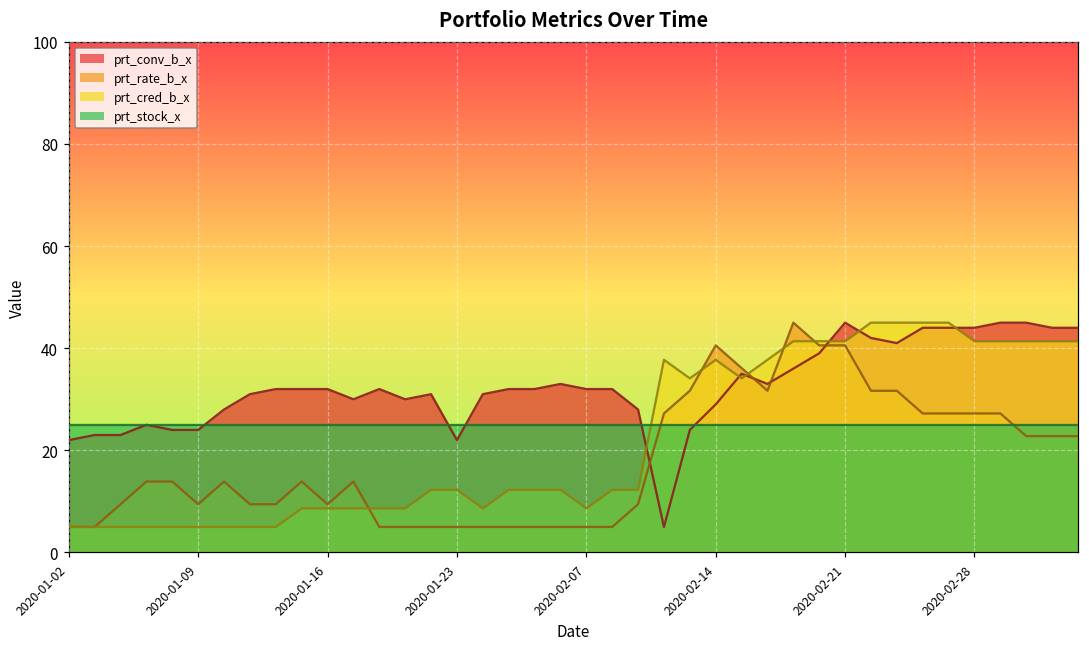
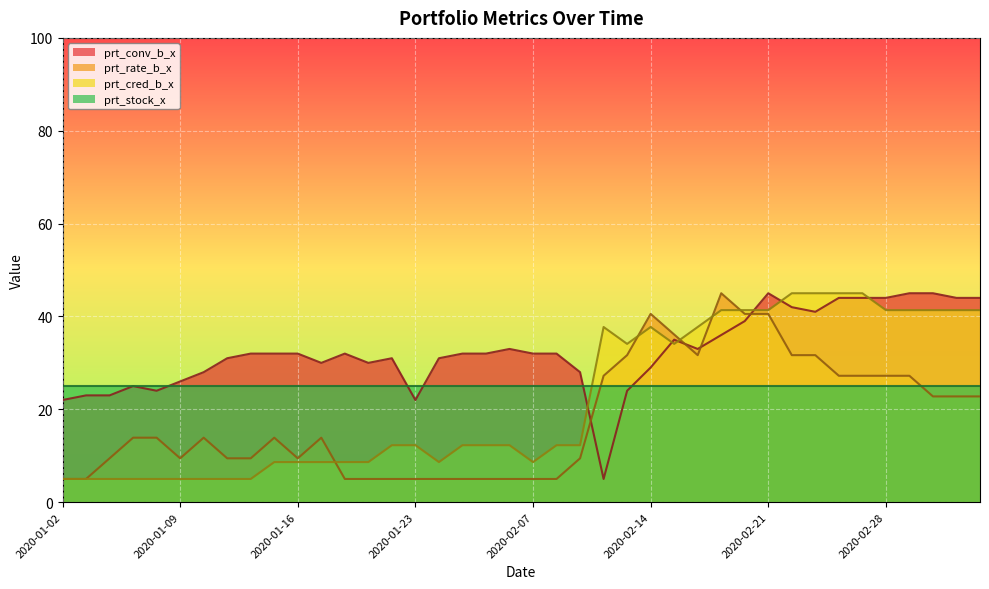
  {
    "prt_conv_b_x": {
      "2020-01-02": 22,
-     "2020-01-09": 24,
+     "2020-01-09": 26,
      "2020-01-16": 32,
      "2020-01-23": 22,
      "2020-02-07": 32,
      "2020-02-14": 29,
      "2020-02-21": 45,
      "2020-02-28": 44
    },
    "prt_rate_b_x": {
      "2020-01-09": 9,
      "2020-01-16": 9,
      "2020-01-23": 5,
      "2020-02-07": 5,
      "2020-02-14": 41,
      "2020-02-21": 41,
      "2020-02-28": 27
    },
    "prt_cred_b_x": {
      "2020-01-09": 5,
      "2020-01-16": 9,
      "2020-01-23": 12,
      "2020-02-07": 9,
      "2020-02-14": 38,
      "2020-02-21": 41,
      "2020-02-28": 41
    },
    "prt_stock_x": {
      "2020-01-02": 25,
      "2020-01-09": 25,
      "2020-01-16": 25,
      "2020-01-23": 25,
      "2020-02-07": 25,
      "2020-02-14": 25,
      "2020-02-21": 25,
      "2020-02-28": 25
    }
  }
